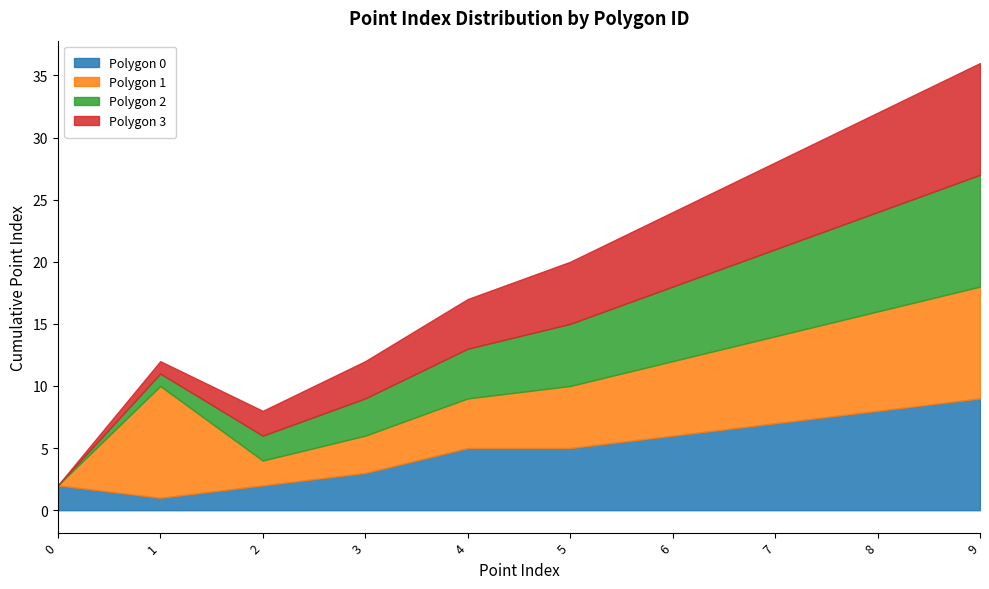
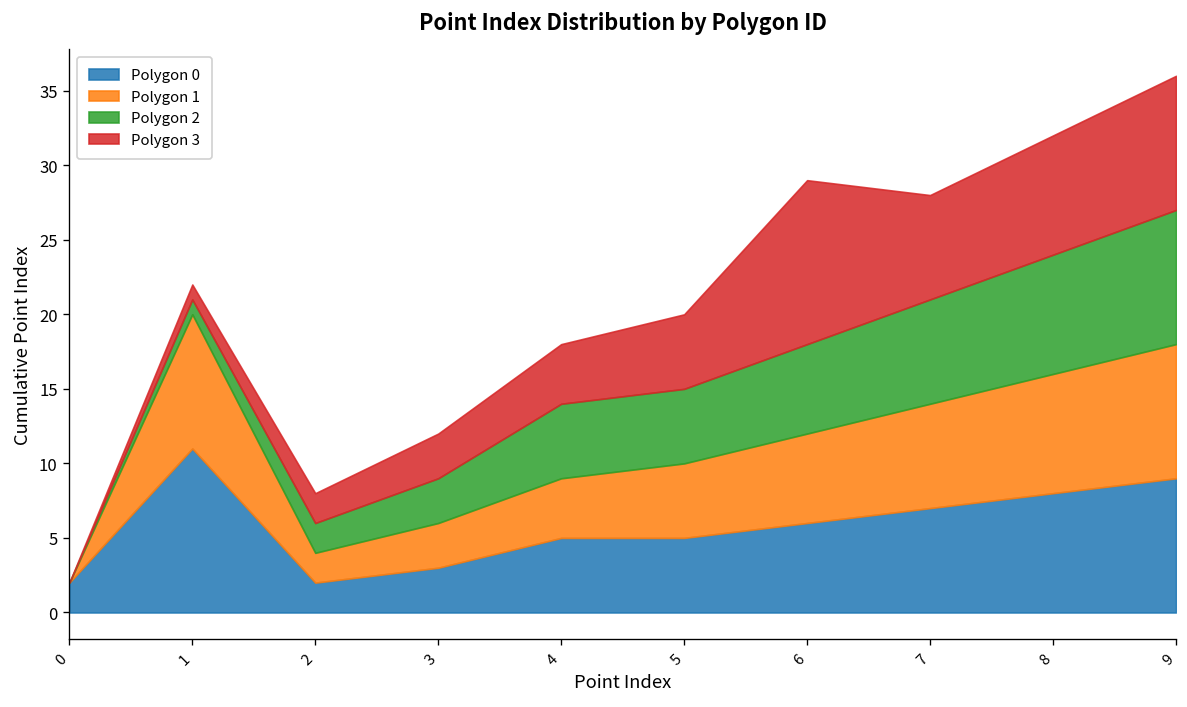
  {
    "Polygon 0": {
-     "1": 1,
+     "1": 11,
      "2": 2,
      "3": 3,
      "4": 5,
      "5": 5,
      "6": 6,
      "7": 7,
      "8": 8,
      "9": 9
    },
    "Polygon 1": {
      "1": 9,
      "2": 2,
      "3": 3,
      "4": 4,
      "5": 5,
      "6": 6,
      "7": 7,
      "8": 8,
      "9": 9
    },
    "Polygon 2": {
      "1": 1,
      "2": 2,
      "3": 3,
-     "4": 4,
+     "4": 5,
      "5": 5,
      "6": 6,
      "7": 7,
      "8": 8,
      "9": 9
    },
    "Polygon 3": {
      "1": 1,
      "2": 2,
      "3": 3,
      "4": 4,
      "5": 5,
-     "6": 6,
+     "6": 11,
      "7": 7,
      "8": 8,
      "9": 9
    }
  }
